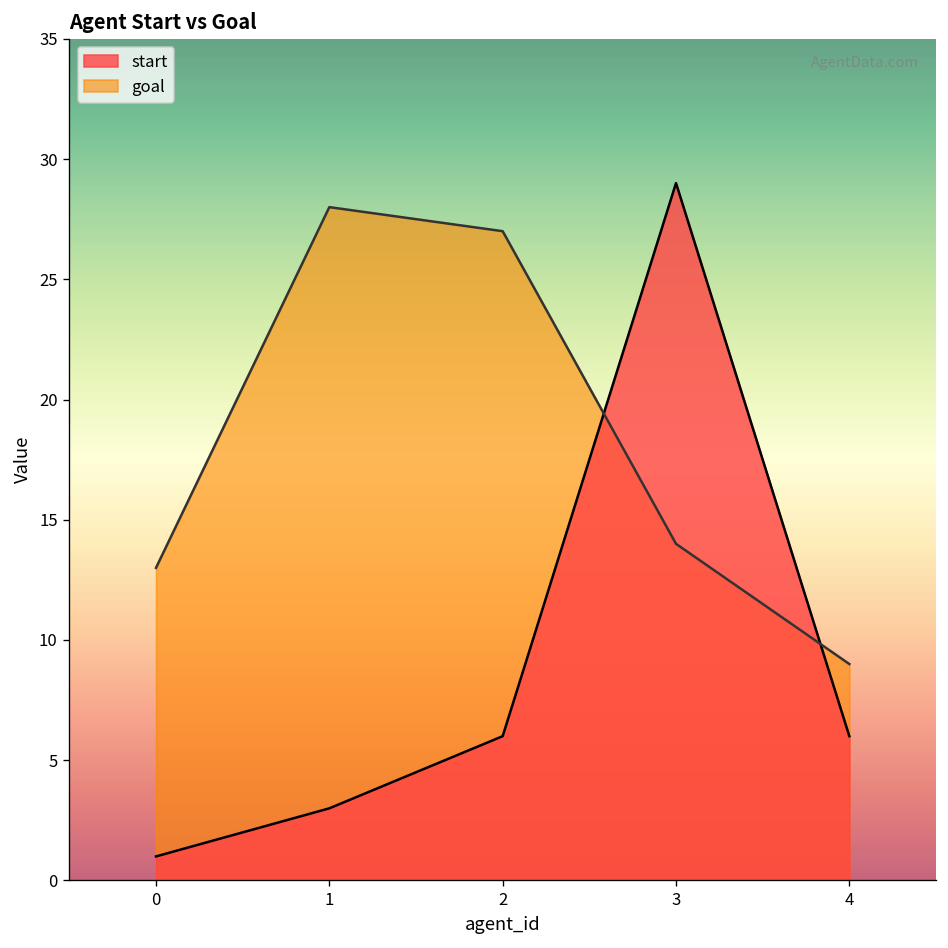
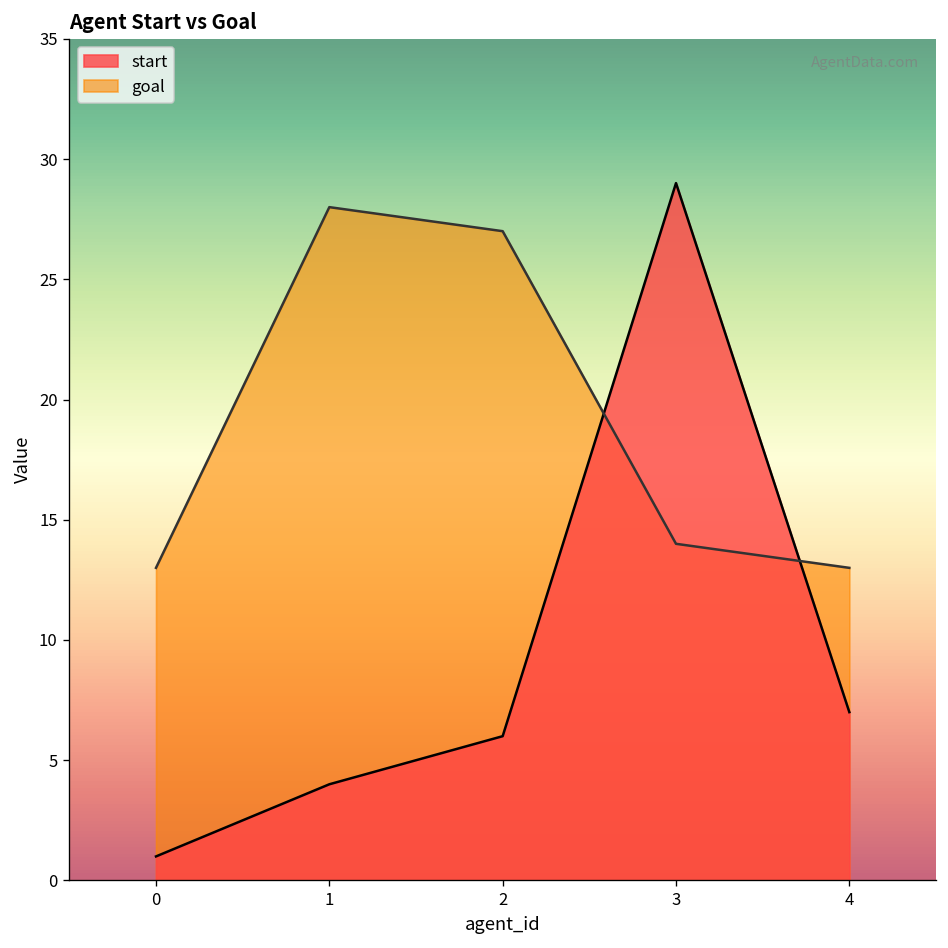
  {
    "start": {
      "0": 1,
-     "1": 3,
+     "1": 4,
      "2": 6,
      "3": 29,
-     "4": 6
+     "4": 7
    },
    "goal": {
      "0": 13,
      "1": 28,
      "2": 27,
      "3": 14,
-     "4": 9
+     "4": 13
    }
  }
